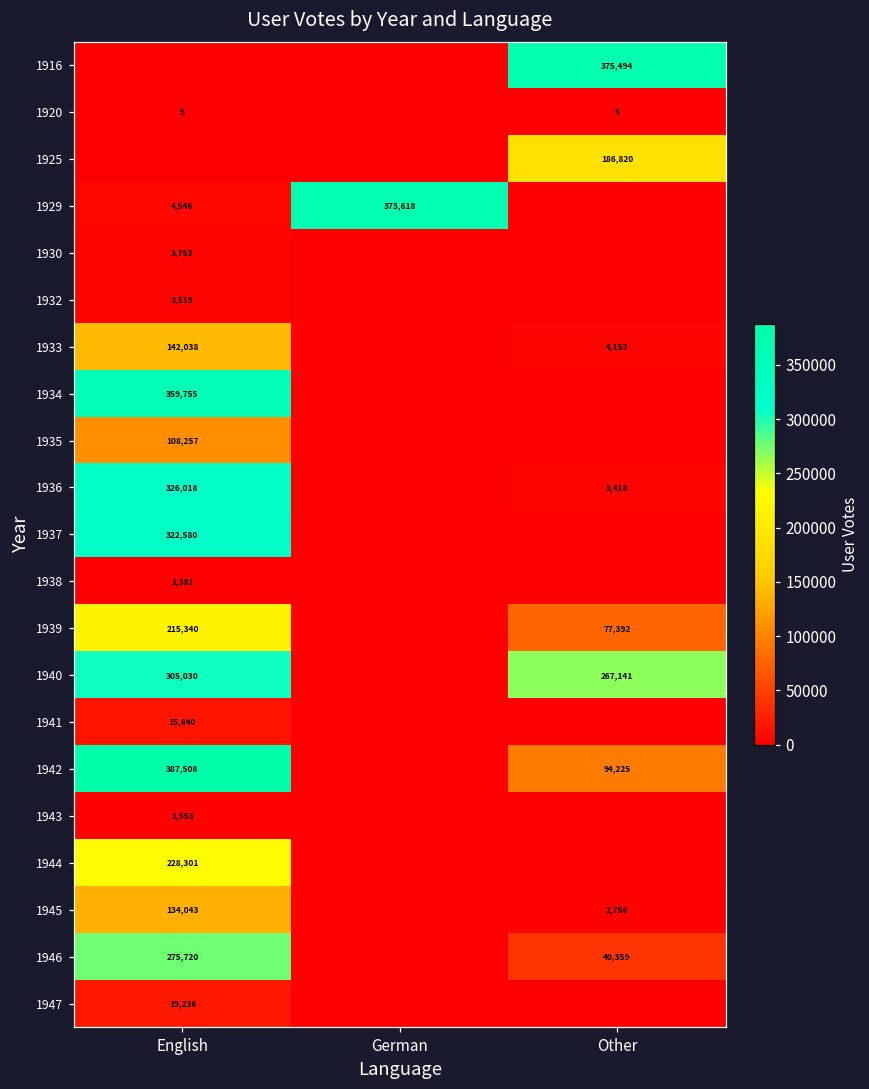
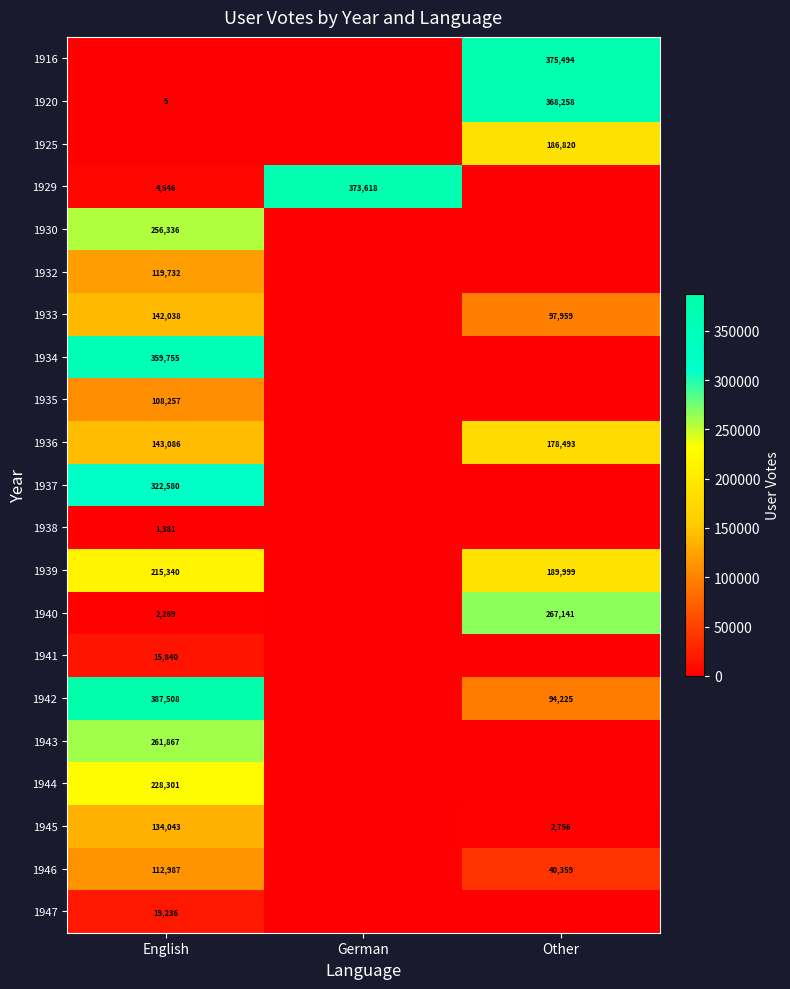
  {
    "1916": {
      "Other": "375,494"
    },
    "1920": {
      "English": "5",
-     "Other": "5"
+     "Other": "368,258"
    },
    "1925": {
      "Other": "186,820"
    },
    "1929": {
      "English": "4,546",
      "German": "373,618"
    },
    "1930": {
-     "English": "3,753"
+     "English": "256,336"
    },
    "1932": {
-     "English": "3,519"
+     "English": "119,732"
    },
    "1933": {
      "English": "142,038",
-     "Other": "4,152"
+     "Other": "97,959"
    },
    "1934": {
      "English": "359,755"
    },
    "1935": {
      "English": "108,257"
    },
    "1936": {
-     "English": "326,018",
-     "Other": "3,418"
+     "English": "143,086",
+     "Other": "178,493"
    },
    "1937": {
      "English": "322,580"
    },
    "1938": {
      "English": "1,381"
    },
    "1939": {
      "English": "215,340",
-     "Other": "77,392"
+     "Other": "189,999"
    },
    "1940": {
-     "English": "305,030",
+     "English": "2,269",
      "Other": "267,141"
    },
    "1941": {
      "English": "15,840"
    },
    "1942": {
      "English": "387,508",
      "Other": "94,225"
    },
    "1943": {
-     "English": "1,553"
+     "English": "261,867"
    },
    "1944": {
      "English": "228,301"
    },
    "1945": {
      "English": "134,043",
      "Other": "2,756"
    },
    "1946": {
-     "English": "275,720",
+     "English": "112,987",
      "Other": "40,359"
    },
    "1947": {
      "English": "19,236"
    }
  }
